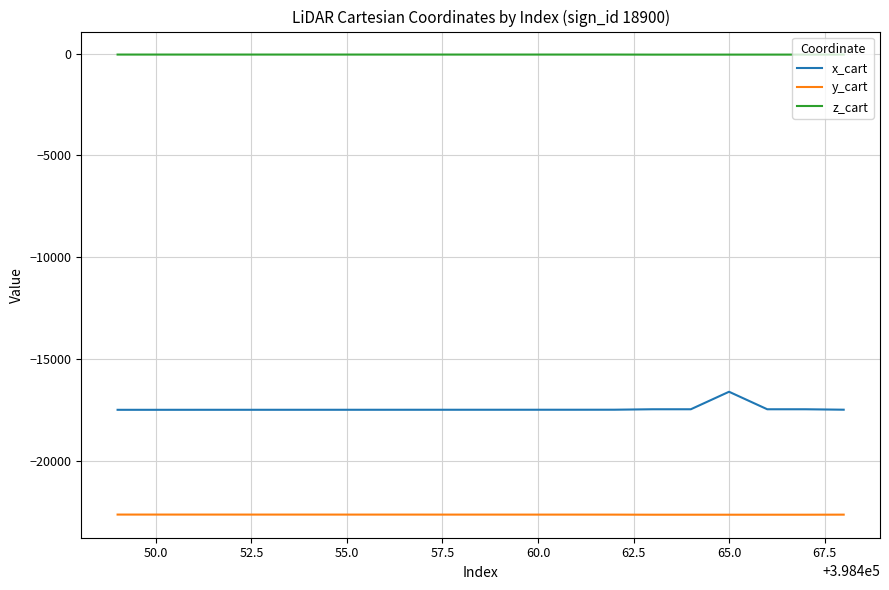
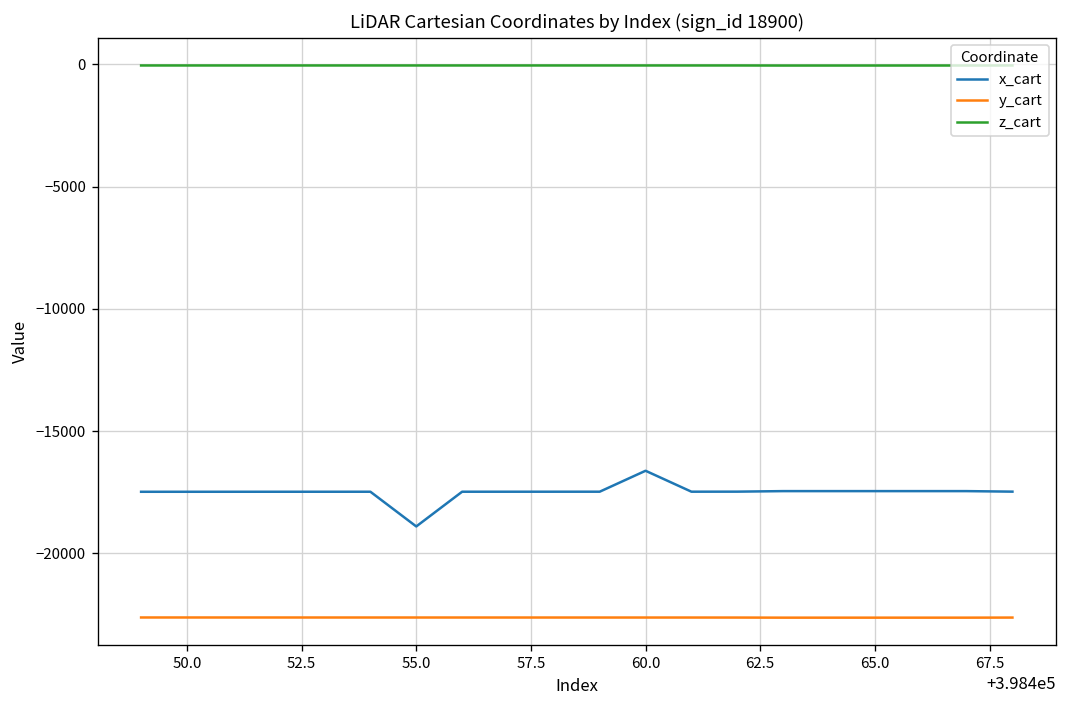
  {
    "x_cart": {
      "50.0": -17500,
-     "55.0": -17500,
-     "60.0": -17500,
-     "65.0": -16600
+     "55.0": -18900,
+     "60.0": -16600,
+     "65.0": -17500
    },
    "y_cart": {
      "50.0": -22600,
      "55.0": -22600,
      "60.0": -22600,
      "65.0": -22600
    },
    "z_cart": {
      "50.0": 0,
      "55.0": 0,
      "60.0": 0,
      "65.0": 0
    }
  }
